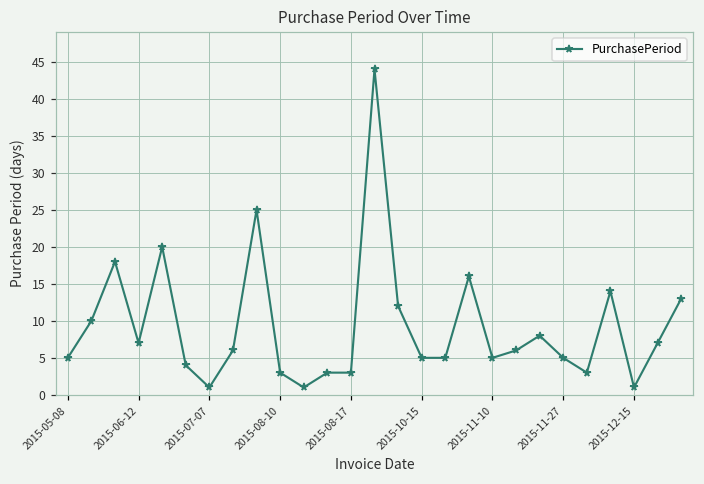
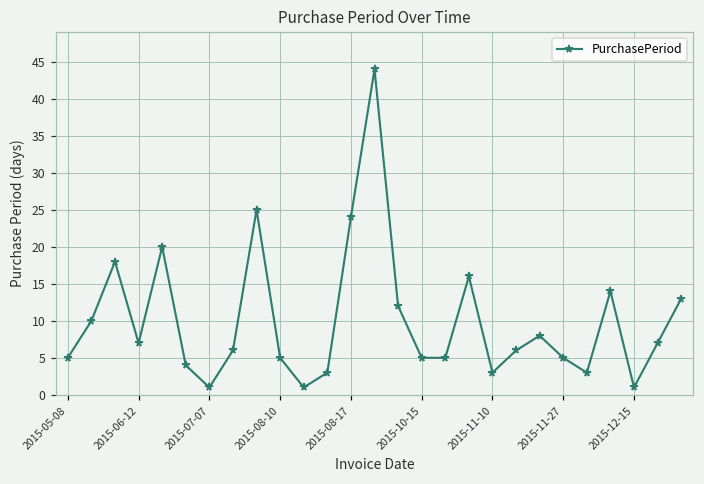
  {
    "2015-05-08": 5,
    "2015-06-12": 7,
    "2015-07-07": 1,
-   "2015-08-10": 3,
-   "2015-08-17": 3,
+   "2015-08-10": 5,
+   "2015-08-17": 24,
    "2015-10-15": 5,
-   "2015-11-10": 5,
+   "2015-11-10": 3,
    "2015-11-27": 5,
    "2015-12-15": 1
  }
